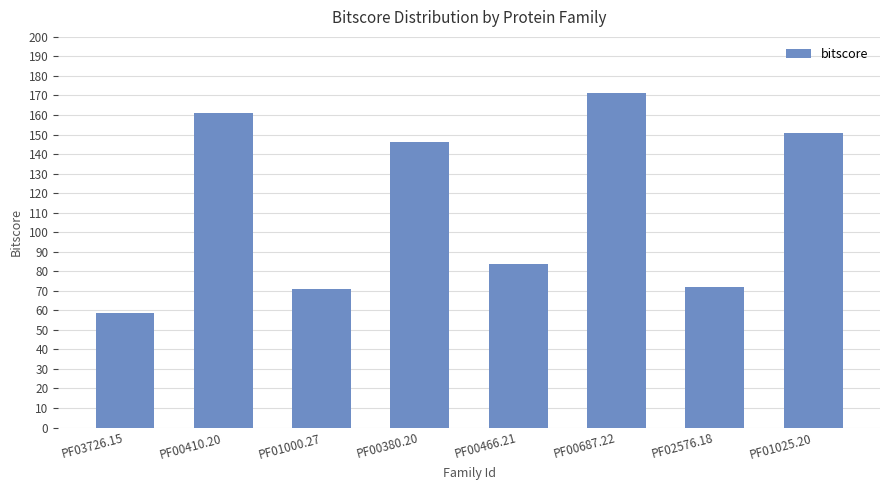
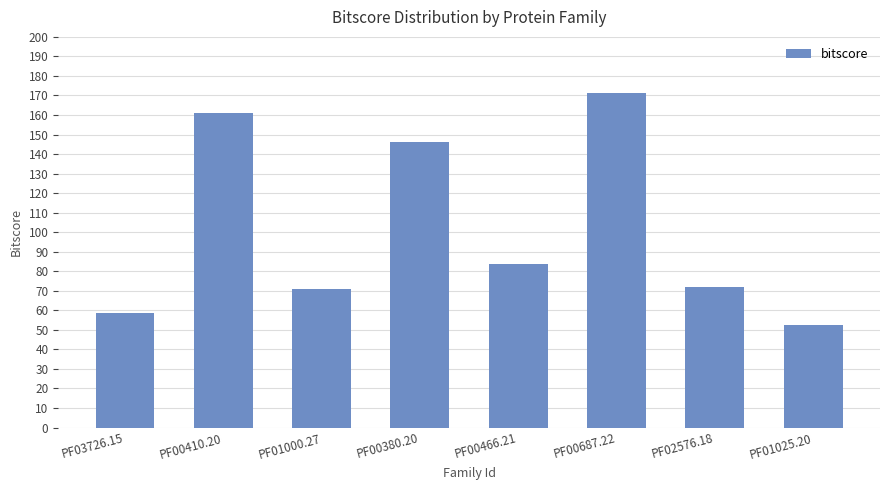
  {
    "PF03726.15": 59,
    "PF00410.20": 161,
    "PF01000.27": 71,
    "PF00380.20": 146,
    "PF00466.21": 84,
    "PF00687.22": 171,
    "PF02576.18": 72,
-   "PF01025.20": 151
+   "PF01025.20": 52
  }
